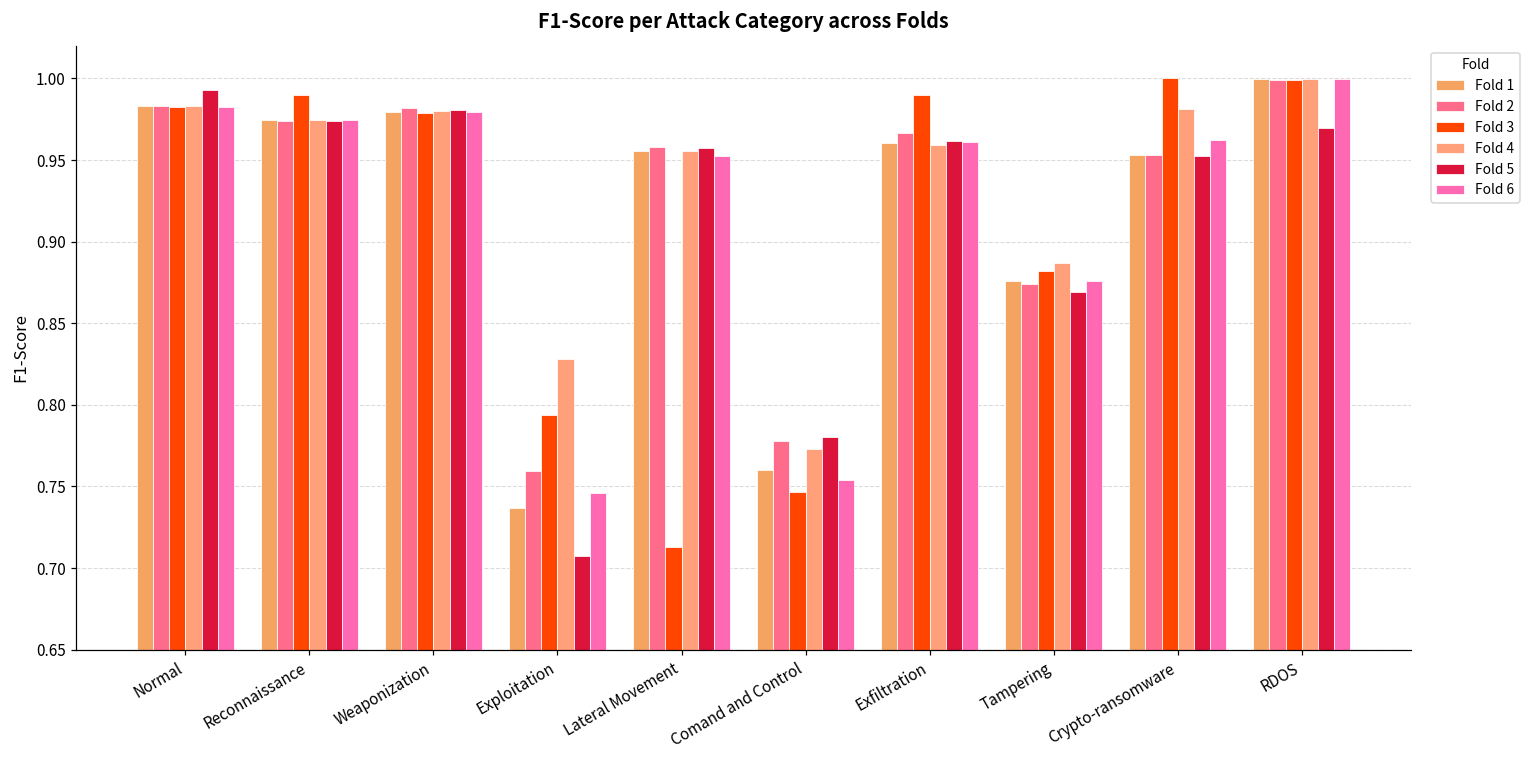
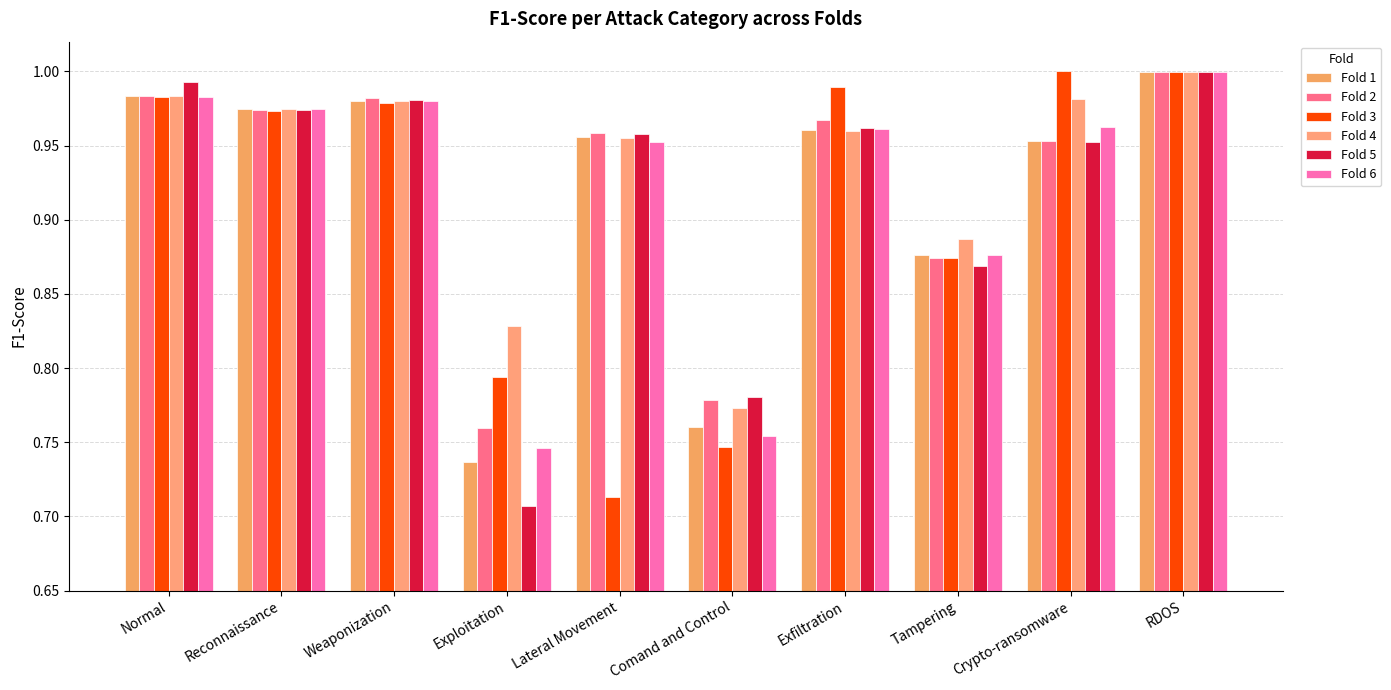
  {
    "Fold 3": {
      "Normal": 0.982,
-     "Reconnaissance": 0.990,
+     "Reconnaissance": 0.973,
      "Weaponization": 0.979,
      "Exploitation": 0.794,
      "Lateral Movement": 0.713,
      "Comand and Control": 0.747,
      "Exfiltration": 0.990,
-     "Tampering": 0.882,
+     "Tampering": 0.874,
      "Crypto-ransomware": 1.000,
      "RDOS": 0.999
    },
    "Fold 5": {
      "Normal": 0.993,
      "Reconnaissance": 0.974,
      "Weaponization": 0.981,
      "Exploitation": 0.707,
      "Lateral Movement": 0.958,
      "Comand and Control": 0.780,
      "Exfiltration": 0.962,
      "Tampering": 0.869,
      "Crypto-ransomware": 0.952,
-     "RDOS": 0.970
+     "RDOS": 0.999
    }
  }
